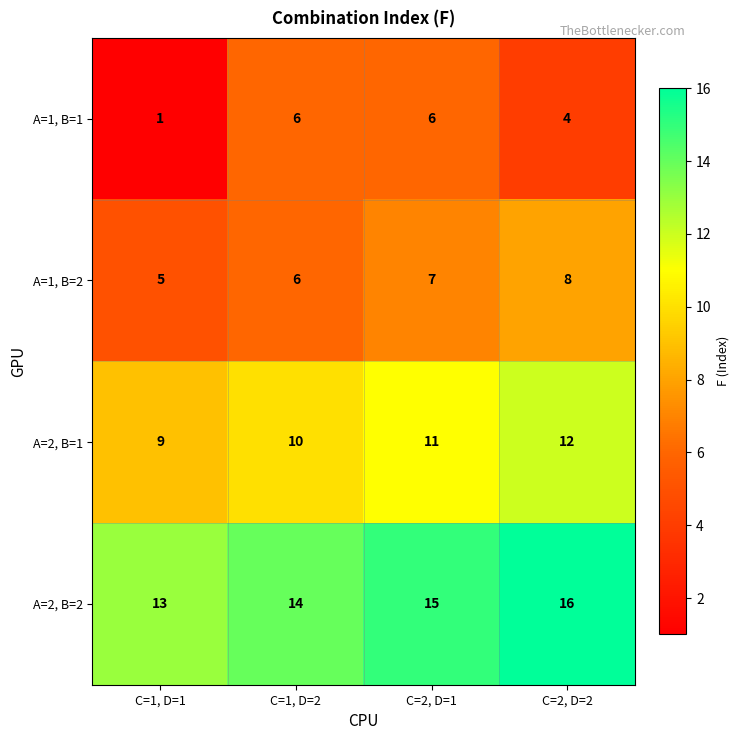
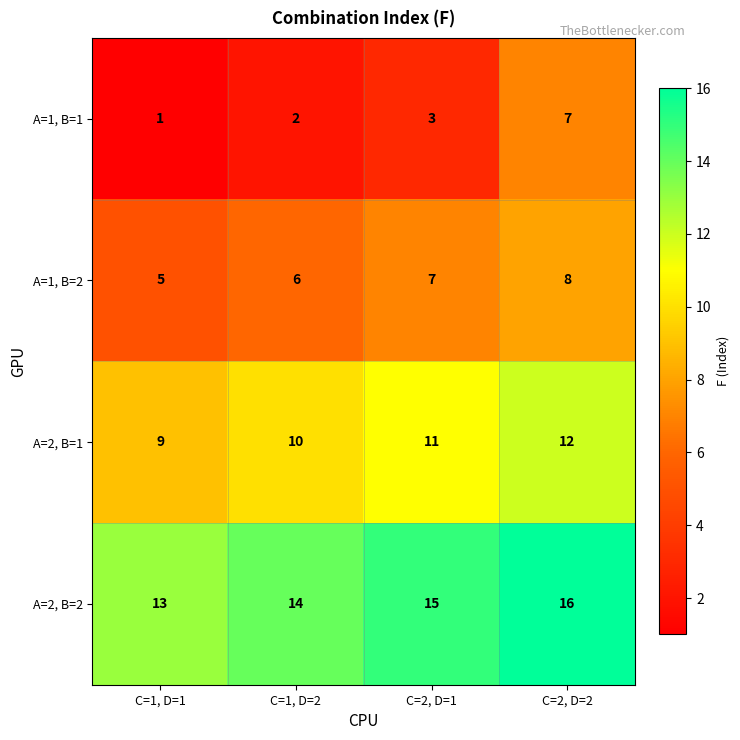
  {
    "A=1, B=1": {
      "C=1, D=1": 1,
-     "C=1, D=2": 6,
-     "C=2, D=1": 6,
-     "C=2, D=2": 4
+     "C=1, D=2": 2,
+     "C=2, D=1": 3,
+     "C=2, D=2": 7
    },
    "A=1, B=2": {
      "C=1, D=1": 5,
      "C=1, D=2": 6,
      "C=2, D=1": 7,
      "C=2, D=2": 8
    },
    "A=2, B=1": {
      "C=1, D=1": 9,
      "C=1, D=2": 10,
      "C=2, D=1": 11,
      "C=2, D=2": 12
    },
    "A=2, B=2": {
      "C=1, D=1": 13,
      "C=1, D=2": 14,
      "C=2, D=1": 15,
      "C=2, D=2": 16
    }
  }
